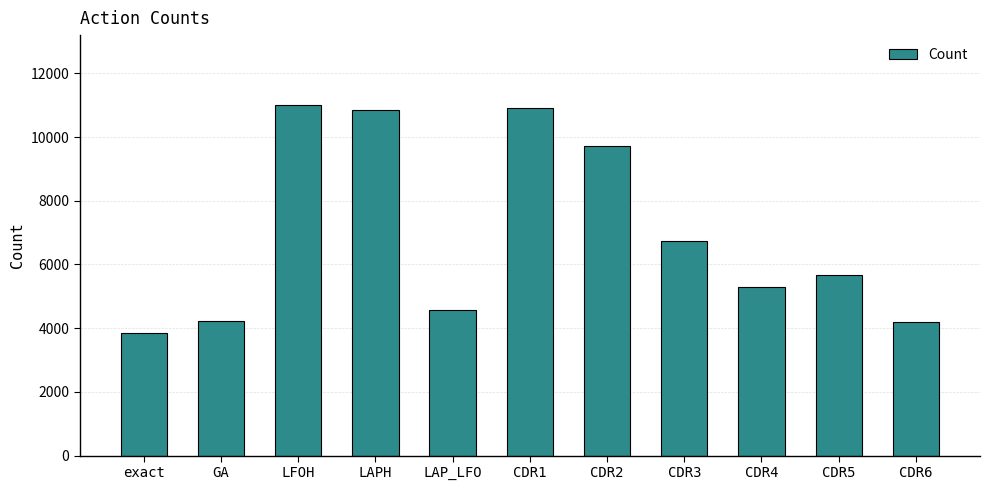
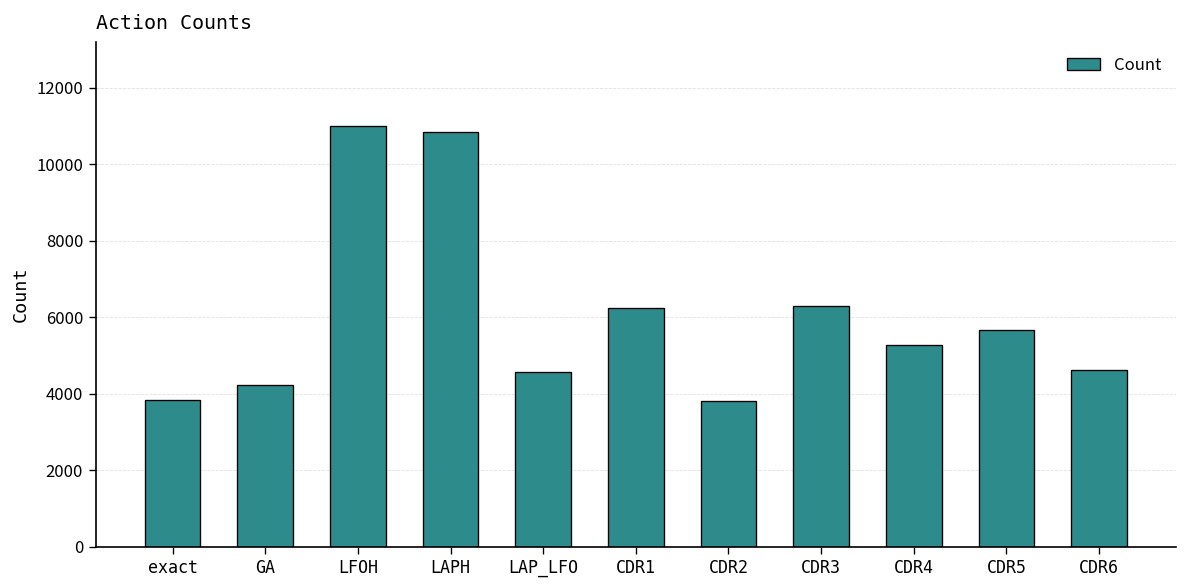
  {
    "exact": 3800,
    "GA": 4200,
    "LFOH": 11000,
    "LAPH": 10900,
    "LAP_LFO": 4600,
-   "CDR1": 10900,
-   "CDR2": 9700,
-   "CDR3": 6700,
+   "CDR1": 6300,
+   "CDR2": 3800,
+   "CDR3": 6300,
    "CDR4": 5300,
    "CDR5": 5700,
-   "CDR6": 4200
+   "CDR6": 4600
  }
